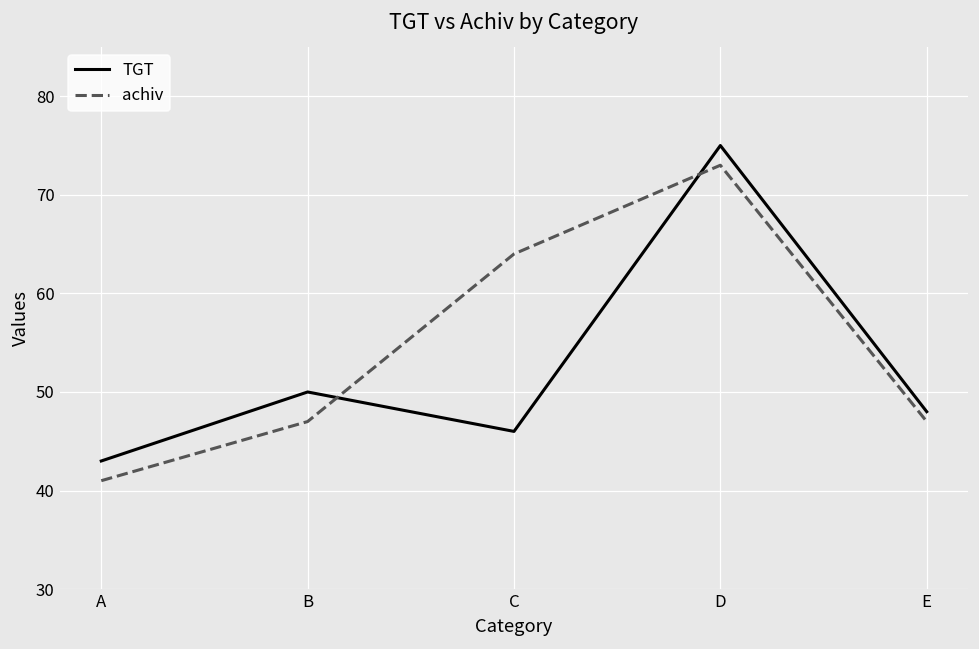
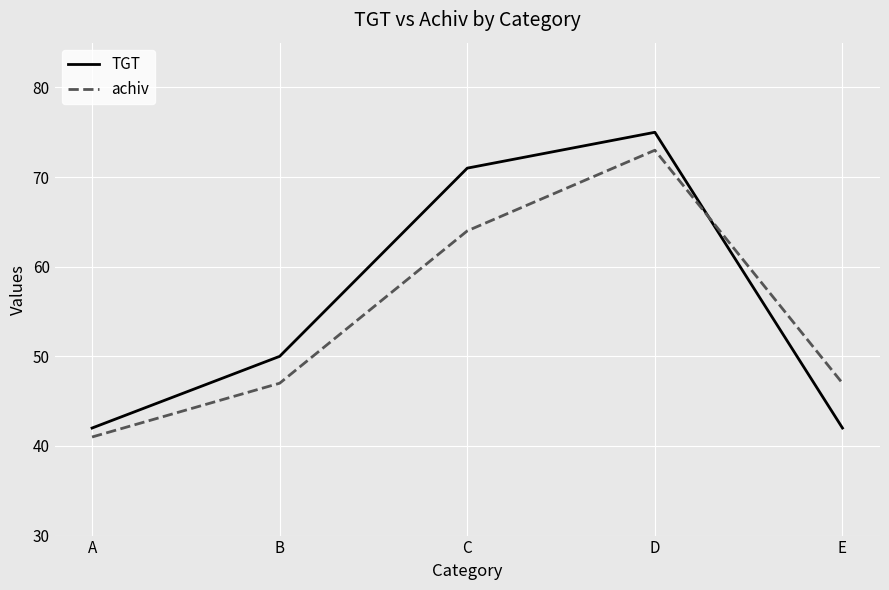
  {
    "TGT": {
-     "A": 43,
+     "A": 42,
      "B": 50,
-     "C": 46,
+     "C": 71,
      "D": 75,
-     "E": 48
+     "E": 42
    },
    "achiv": {
      "A": 41,
      "B": 47,
      "C": 64,
      "D": 73,
      "E": 47
    }
  }
